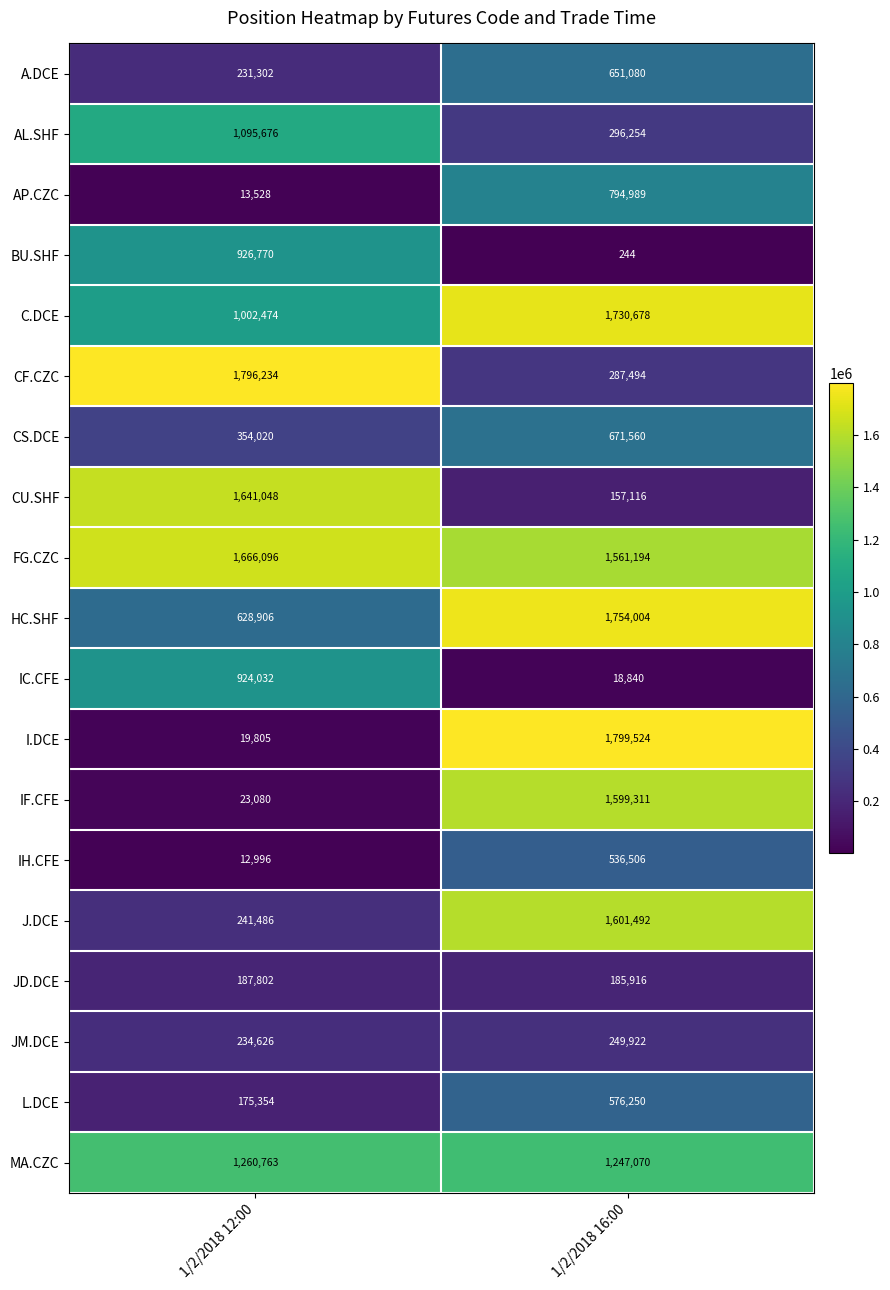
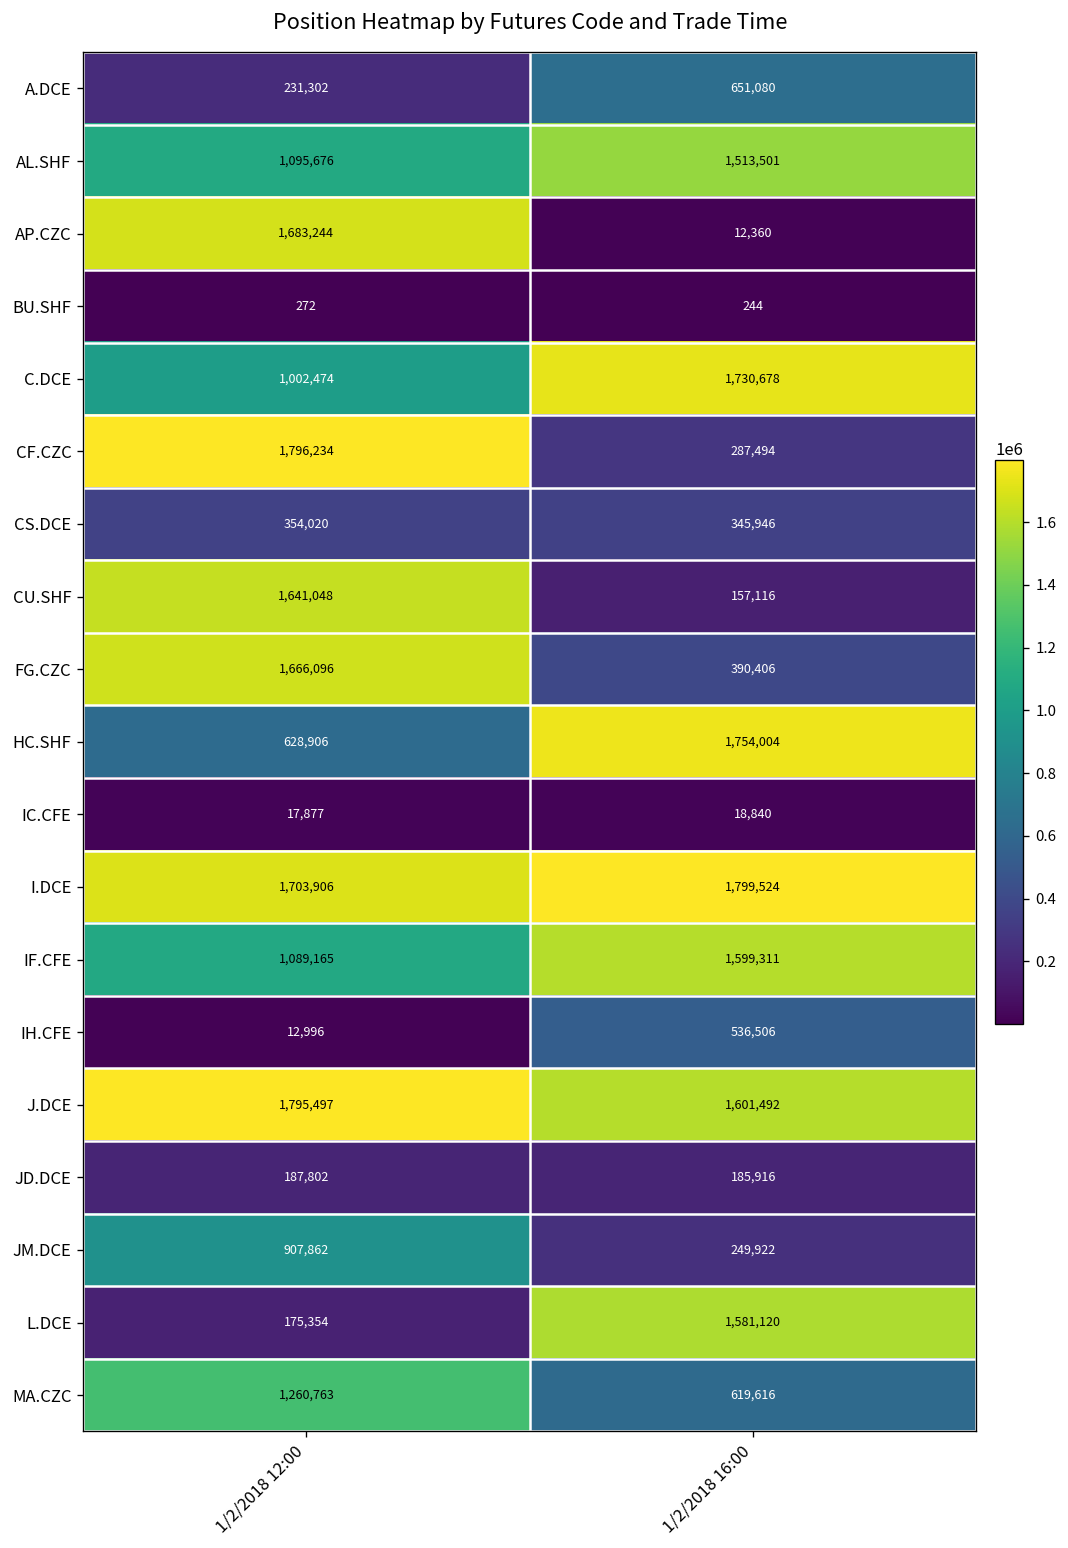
  {
    "A.DCE": {
      "1/2/2018 12:00": "231,302",
      "1/2/2018 16:00": "651,080"
    },
    "AL.SHF": {
      "1/2/2018 12:00": "1,095,676",
-     "1/2/2018 16:00": "296,254"
+     "1/2/2018 16:00": "1,513,501"
    },
    "AP.CZC": {
-     "1/2/2018 12:00": "13,528",
-     "1/2/2018 16:00": "794,989"
+     "1/2/2018 12:00": "1,683,244",
+     "1/2/2018 16:00": "12,360"
    },
    "BU.SHF": {
-     "1/2/2018 12:00": "926,770",
+     "1/2/2018 12:00": "272",
      "1/2/2018 16:00": "244"
    },
    "C.DCE": {
      "1/2/2018 12:00": "1,002,474",
      "1/2/2018 16:00": "1,730,678"
    },
    "CF.CZC": {
      "1/2/2018 12:00": "1,796,234",
      "1/2/2018 16:00": "287,494"
    },
    "CS.DCE": {
      "1/2/2018 12:00": "354,020",
-     "1/2/2018 16:00": "671,560"
+     "1/2/2018 16:00": "345,946"
    },
    "CU.SHF": {
      "1/2/2018 12:00": "1,641,048",
      "1/2/2018 16:00": "157,116"
    },
    "FG.CZC": {
      "1/2/2018 12:00": "1,666,096",
-     "1/2/2018 16:00": "1,561,194"
+     "1/2/2018 16:00": "390,406"
    },
    "HC.SHF": {
      "1/2/2018 12:00": "628,906",
      "1/2/2018 16:00": "1,754,004"
    },
    "IC.CFE": {
-     "1/2/2018 12:00": "924,032",
+     "1/2/2018 12:00": "17,877",
      "1/2/2018 16:00": "18,840"
    },
    "I.DCE": {
-     "1/2/2018 12:00": "19,805",
+     "1/2/2018 12:00": "1,703,906",
      "1/2/2018 16:00": "1,799,524"
    },
    "IF.CFE": {
-     "1/2/2018 12:00": "23,080",
+     "1/2/2018 12:00": "1,089,165",
      "1/2/2018 16:00": "1,599,311"
    },
    "IH.CFE": {
      "1/2/2018 12:00": "12,996",
      "1/2/2018 16:00": "536,506"
    },
    "J.DCE": {
-     "1/2/2018 12:00": "241,486",
+     "1/2/2018 12:00": "1,795,497",
      "1/2/2018 16:00": "1,601,492"
    },
    "JD.DCE": {
      "1/2/2018 12:00": "187,802",
      "1/2/2018 16:00": "185,916"
    },
    "JM.DCE": {
-     "1/2/2018 12:00": "234,626",
+     "1/2/2018 12:00": "907,862",
      "1/2/2018 16:00": "249,922"
    },
    "L.DCE": {
      "1/2/2018 12:00": "175,354",
-     "1/2/2018 16:00": "576,250"
+     "1/2/2018 16:00": "1,581,120"
    },
    "MA.CZC": {
      "1/2/2018 12:00": "1,260,763",
-     "1/2/2018 16:00": "1,247,070"
+     "1/2/2018 16:00": "619,616"
    }
  }
